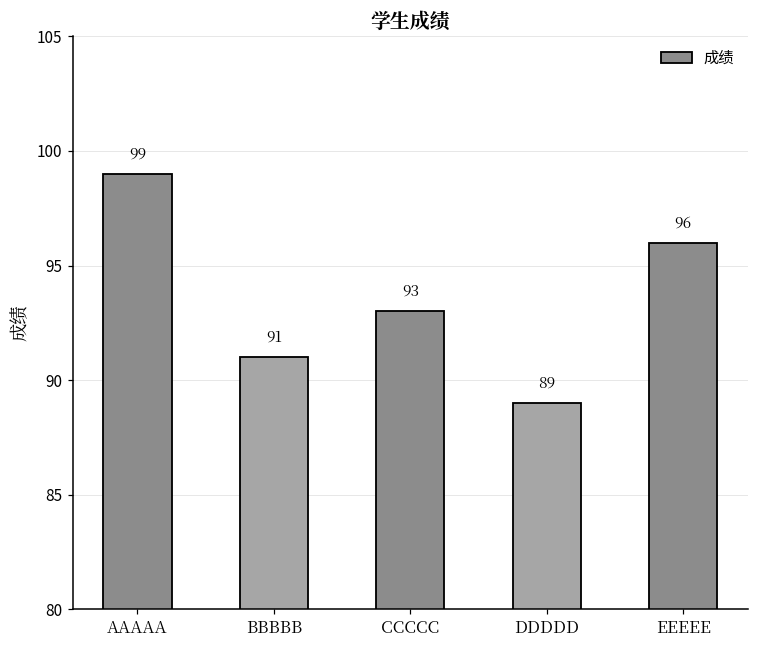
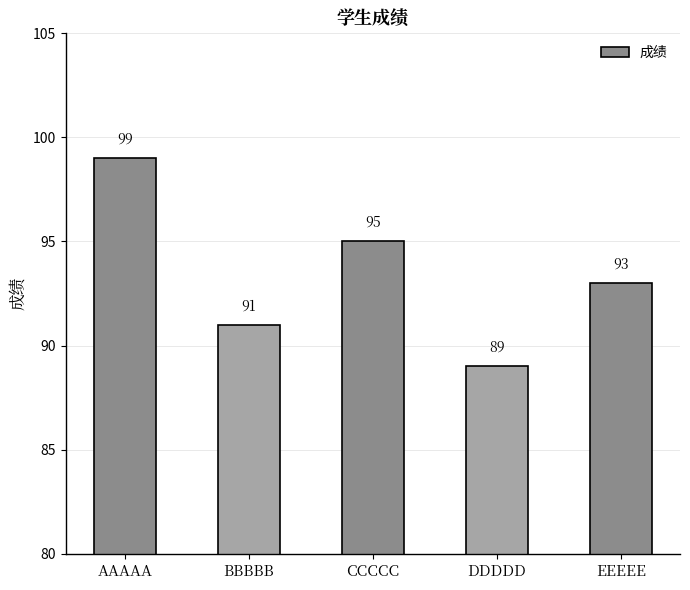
  {
    "AAAAA": 99,
    "BBBBB": 91,
-   "CCCCC": 93,
+   "CCCCC": 95,
    "DDDDD": 89,
-   "EEEEE": 96
+   "EEEEE": 93
  }
